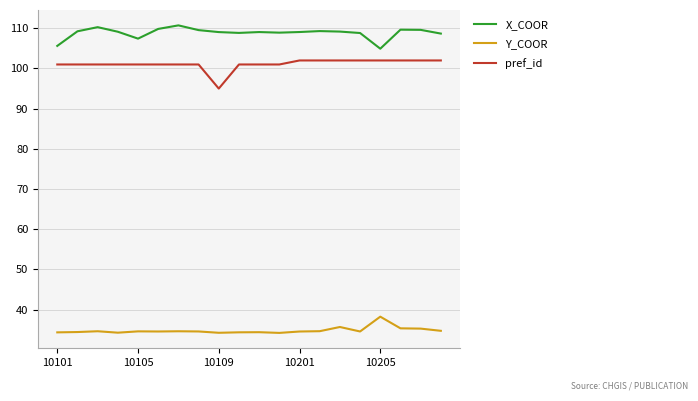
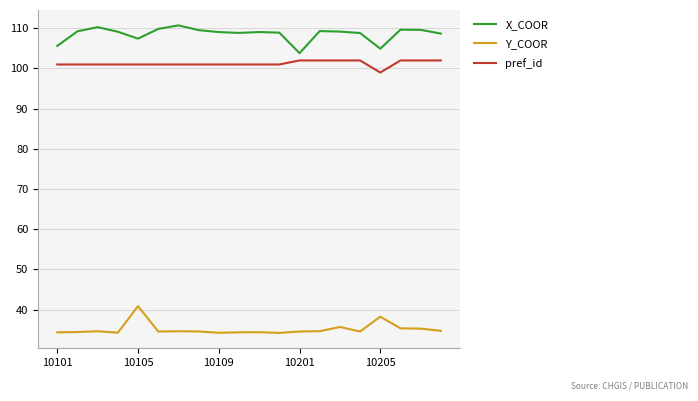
  {
    "X_COOR": {
      "10101": 106,
      "10105": 107,
      "10109": 109,
-     "10201": 109,
+     "10201": 104,
      "10205": 105
    },
    "Y_COOR": {
      "10101": 34,
-     "10105": 35,
+     "10105": 41,
      "10109": 34,
      "10201": 35,
      "10205": 38
    },
    "pref_id": {
      "10101": 101,
      "10105": 101,
-     "10109": 95,
+     "10109": 101,
      "10201": 102,
-     "10205": 102
+     "10205": 99
    }
  }
